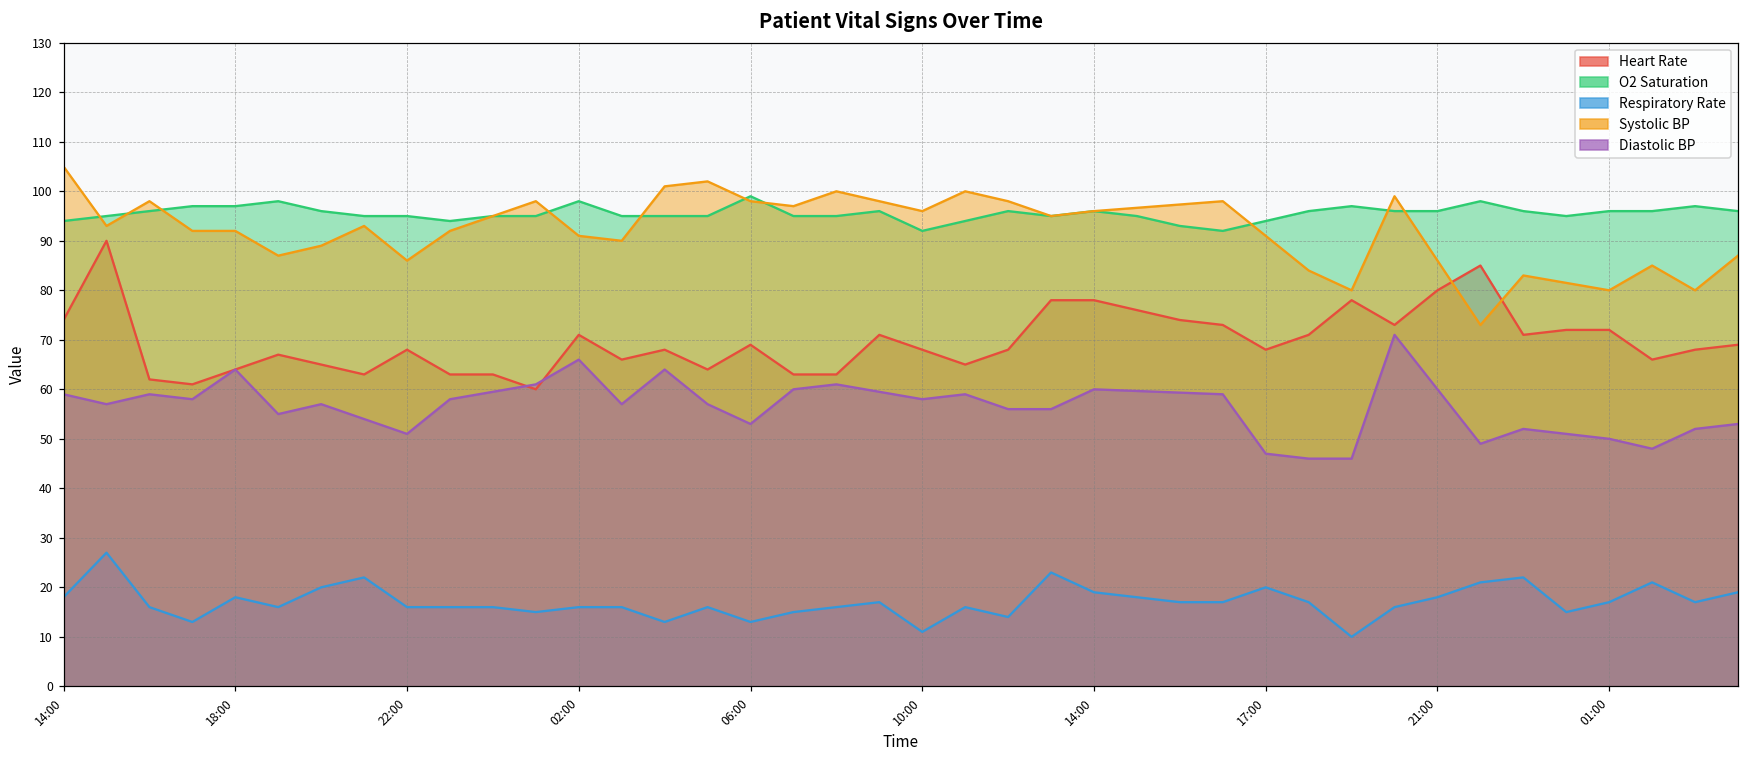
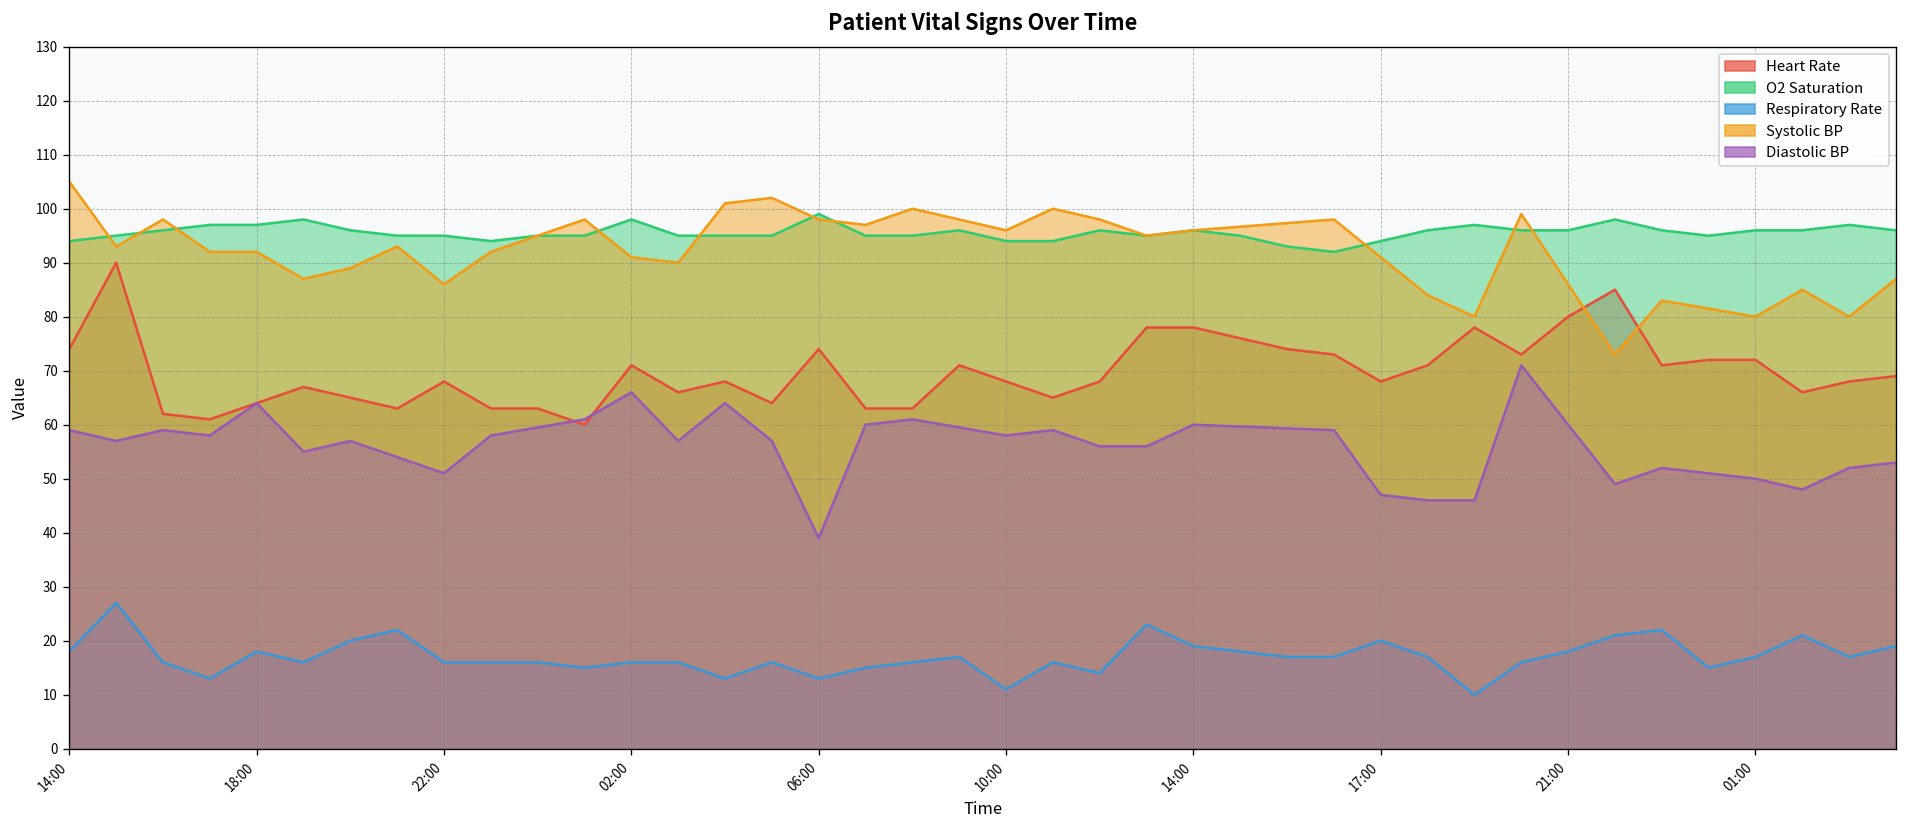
  {
    "Heart Rate": {
-     "06:00": 69,
+     "06:00": 74,
      "10:00": 68
    },
    "O2 Saturation": {
      "06:00": 99,
-     "10:00": 92
+     "10:00": 94
    },
    "Respiratory Rate": {
      "06:00": 13,
      "10:00": 11
    },
    "Systolic BP": {
      "06:00": 98,
      "10:00": 96
    },
    "Diastolic BP": {
-     "06:00": 53,
+     "06:00": 39,
      "10:00": 58
    }
  }
